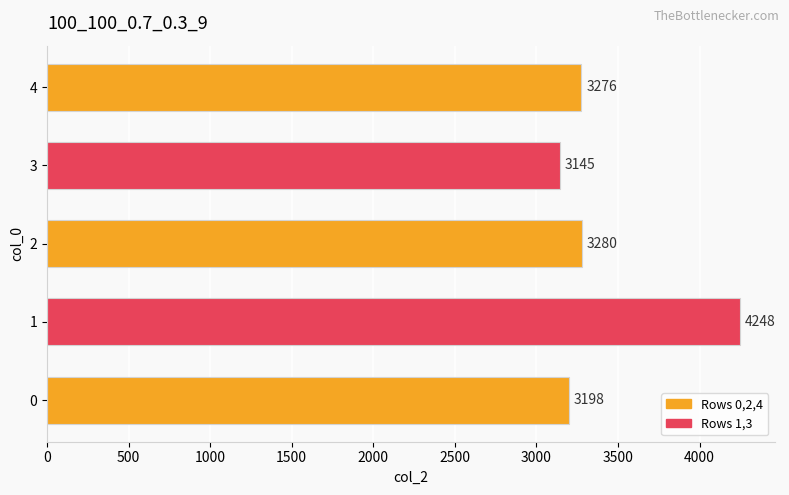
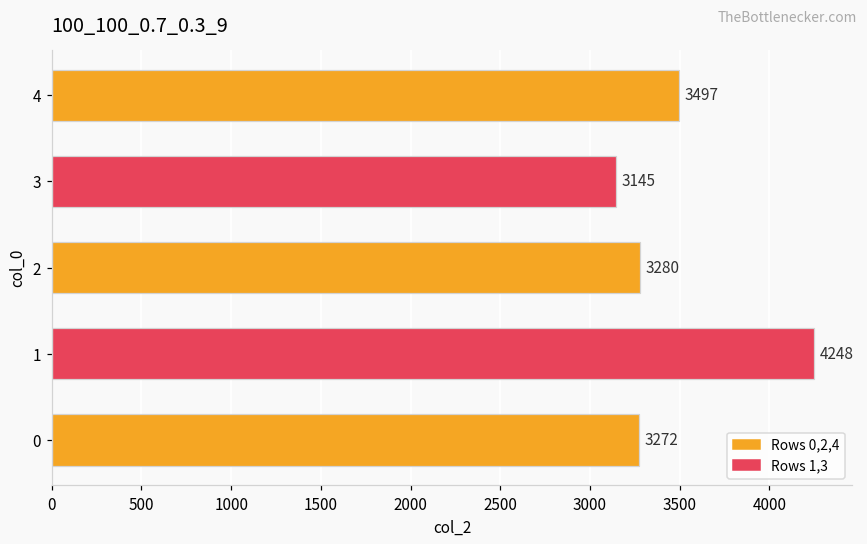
  {
-   "4": 3276,
+   "4": 3497,
    "3": 3145,
    "2": 3280,
    "1": 4248,
-   "0": 3198
+   "0": 3272
  }
